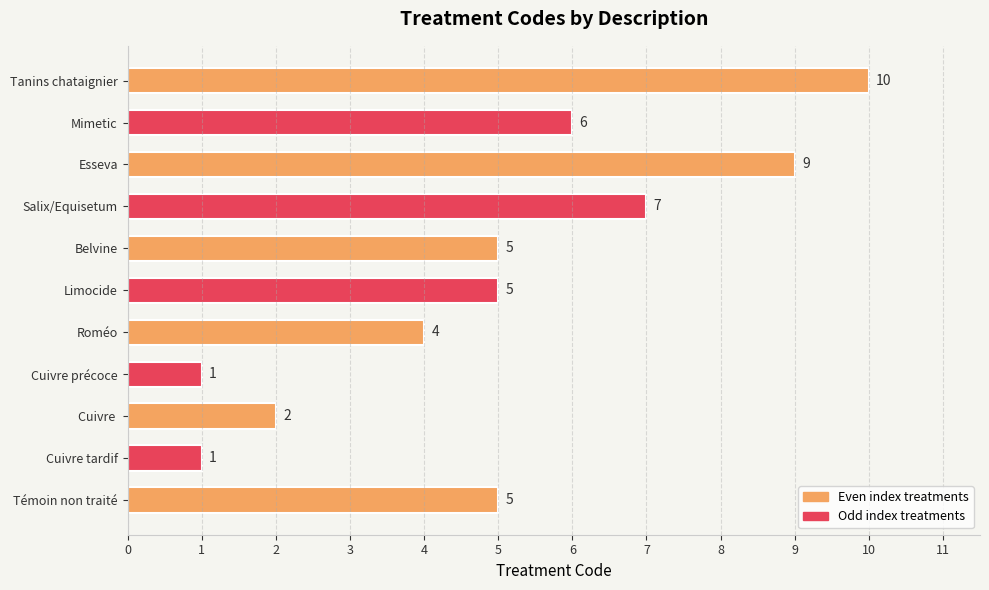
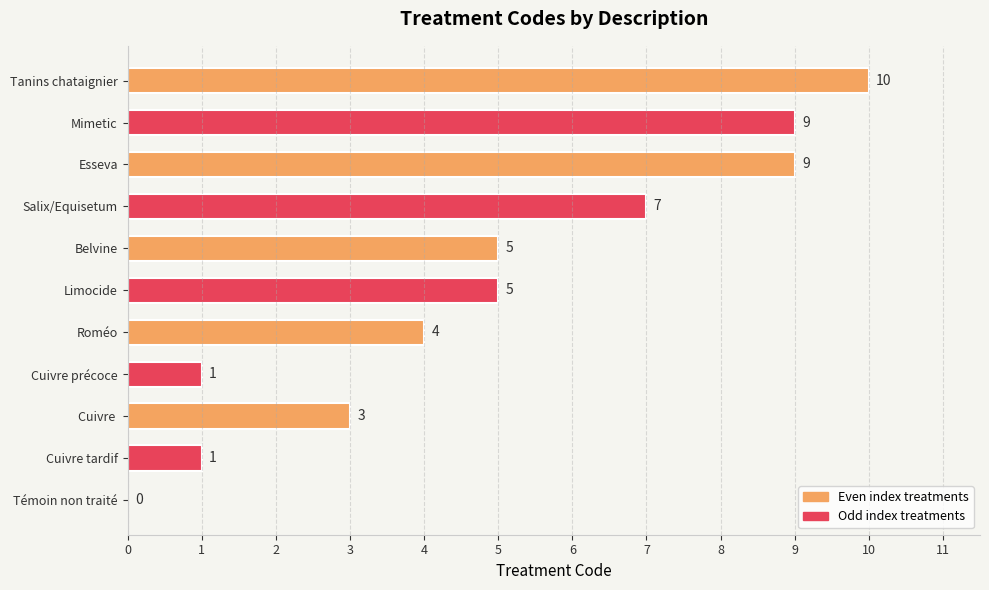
  {
    "Tanins chataignier": 10,
-   "Mimetic": 6,
+   "Mimetic": 9,
    "Esseva": 9,
    "Salix/Equisetum": 7,
    "Belvine": 5,
    "Limocide": 5,
    "Roméo": 4,
    "Cuivre précoce": 1,
-   "Cuivre": 2,
+   "Cuivre": 3,
    "Cuivre tardif": 1,
-   "Témoin non traité": 5
+   "Témoin non traité": 0
  }
